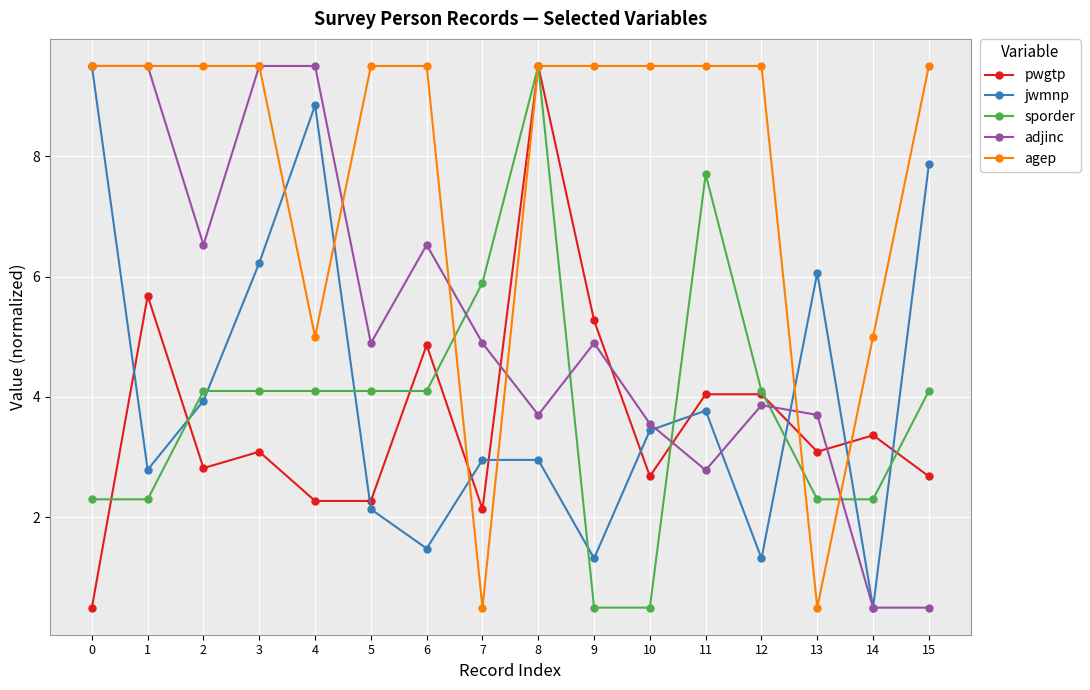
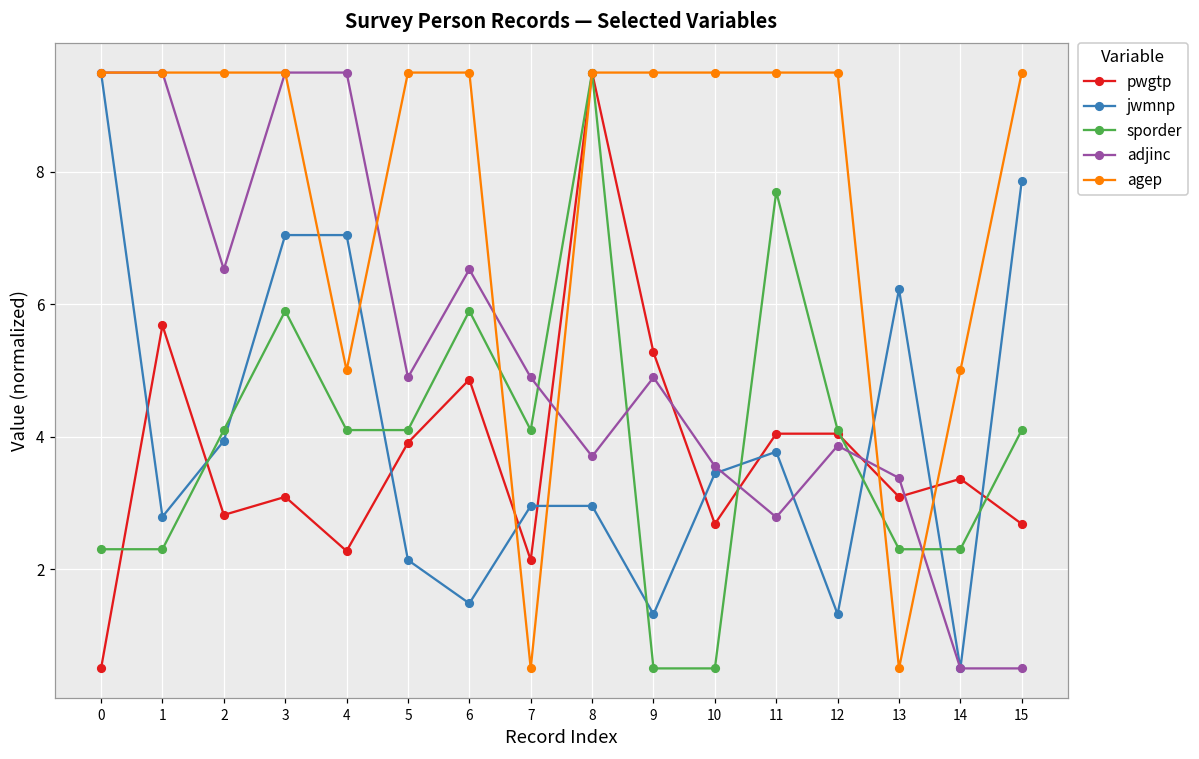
  {
    "pwgtp": {
      "0": 0.5,
      "1": 5.7,
      "2": 2.8,
      "3": 3.1,
      "4": 2.3,
-     "5": 2.3,
+     "5": 3.9,
      "6": 4.9,
      "7": 2.1,
      "9": 5.3,
      "10": 2.7,
      "11": 4.0,
      "12": 4.0,
      "13": 3.1,
      "14": 3.4,
      "15": 2.7
    },
    "jwmnp": {
      "1": 2.8,
      "2": 3.9,
-     "3": 6.2,
-     "4": 8.8,
+     "3": 7.0,
+     "4": 7.0,
      "5": 2.1,
      "6": 1.5,
      "7": 3.0,
      "8": 3.0,
      "9": 1.3,
      "10": 3.4,
      "11": 3.8,
      "12": 1.3,
-     "13": 6.1,
+     "13": 6.2,
      "15": 7.9
    },
    "sporder": {
      "0": 2.3,
      "1": 2.3,
      "2": 4.1,
-     "3": 4.1,
+     "3": 5.9,
      "4": 4.1,
      "5": 4.1,
-     "6": 4.1,
-     "7": 5.9,
+     "6": 5.9,
+     "7": 4.1,
      "9": 0.5,
      "10": 0.5,
      "11": 7.7,
      "12": 4.1,
      "13": 2.3,
      "14": 2.3,
      "15": 4.1
    },
    "adjinc": {
      "2": 6.5,
      "4": 9.5,
      "5": 4.9,
      "6": 6.5,
      "7": 4.9,
      "8": 3.7,
      "9": 4.9,
      "10": 3.6,
      "11": 2.8,
      "12": 3.9,
-     "13": 3.7,
+     "13": 3.4,
      "15": 0.5
    },
    "agep": {
      "2": 9.5,
      "4": 5.0,
      "5": 9.5,
      "6": 9.5,
      "7": 0.5,
      "9": 9.5,
      "10": 9.5,
      "11": 9.5,
      "12": 9.5,
      "13": 0.5,
      "14": 5.0,
      "15": 9.5
    }
  }
